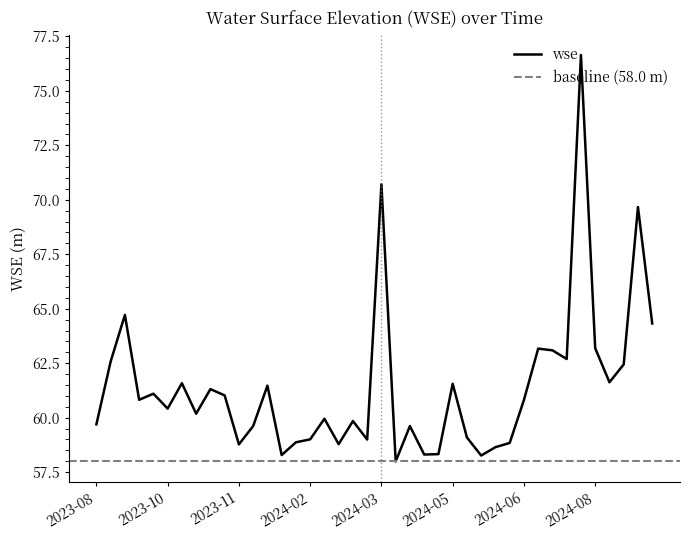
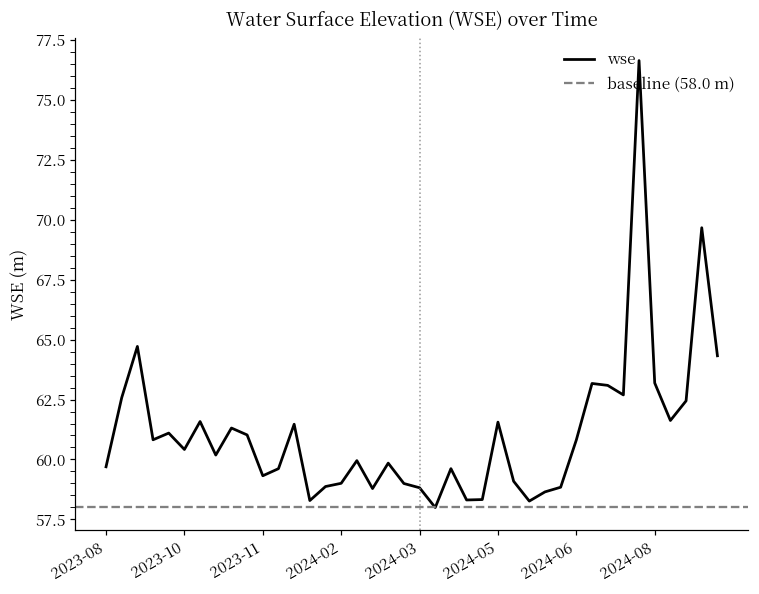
  {
    "2023-08": 59.7,
    "2023-10": 60.4,
-   "2023-11": 58.8,
+   "2023-11": 59.3,
    "2024-02": 59.0,
-   "2024-03": 70.7,
+   "2024-03": 58.8,
    "2024-05": 61.6,
    "2024-06": 60.8,
    "2024-08": 63.2
  }
